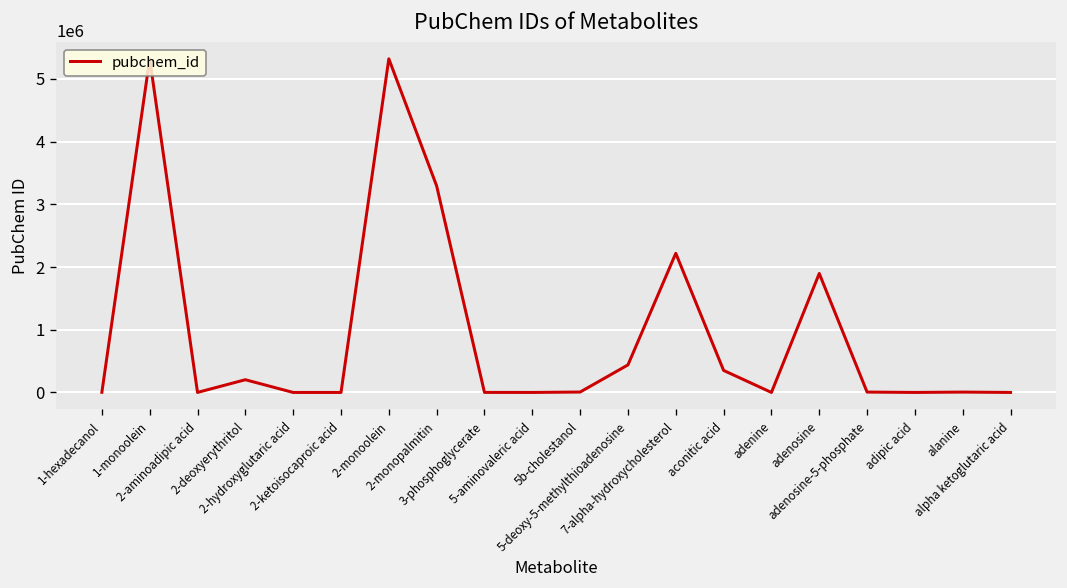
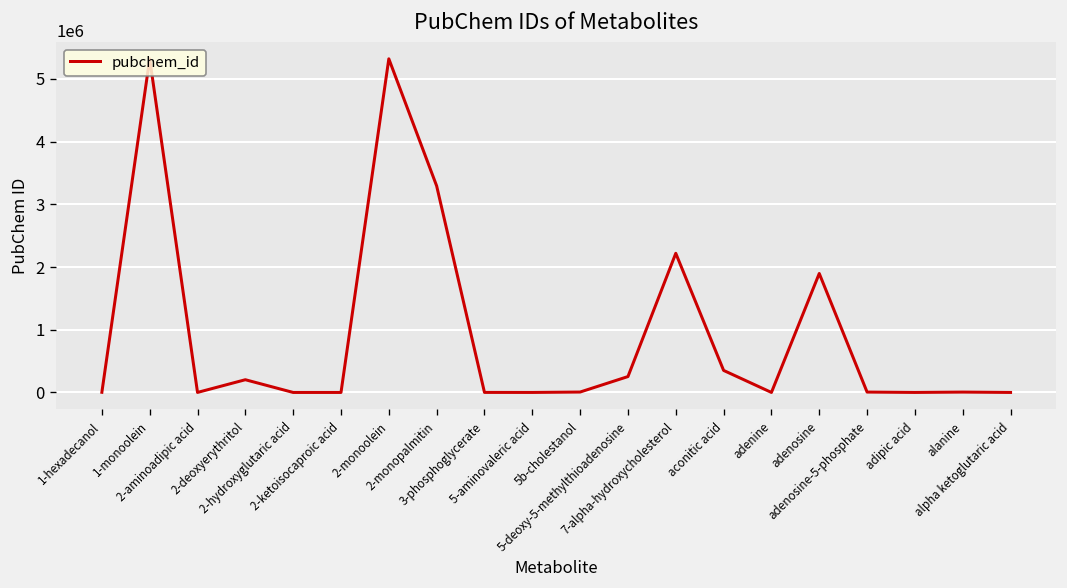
  {
    "1-hexadecanol": 0,
    "2-aminoadipic acid": 0,
    "2-deoxyerythritol": 200000,
    "2-hydroxyglutaric acid": 0,
    "2-ketoisocaproic acid": 0,
    "2-monoolein": 5300000,
    "2-monopalmitin": 3300000,
    "3-phosphoglycerate": 0,
    "5-aminovaleric acid": 0,
    "5b-cholestanol": 0,
-   "5-deoxy-5-methylthioadenosine": 400000,
+   "5-deoxy-5-methylthioadenosine": 300000,
    "7-alpha-hydroxycholesterol": 2200000,
    "aconitic acid": 400000,
    "adenine": 0,
    "adenosine": 1900000,
    "adenosine-5-phosphate": 0,
    "adipic acid": 0,
    "alanine": 0,
    "alpha ketoglutaric acid": 0
  }
